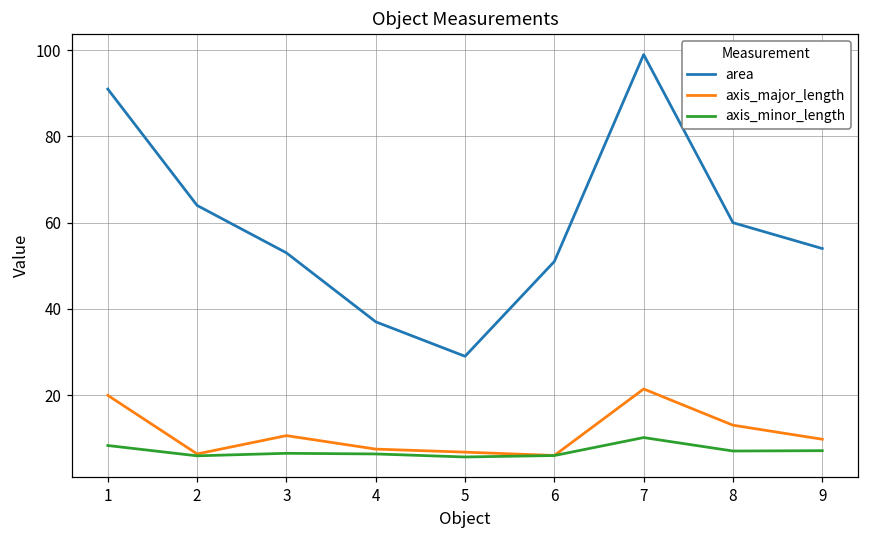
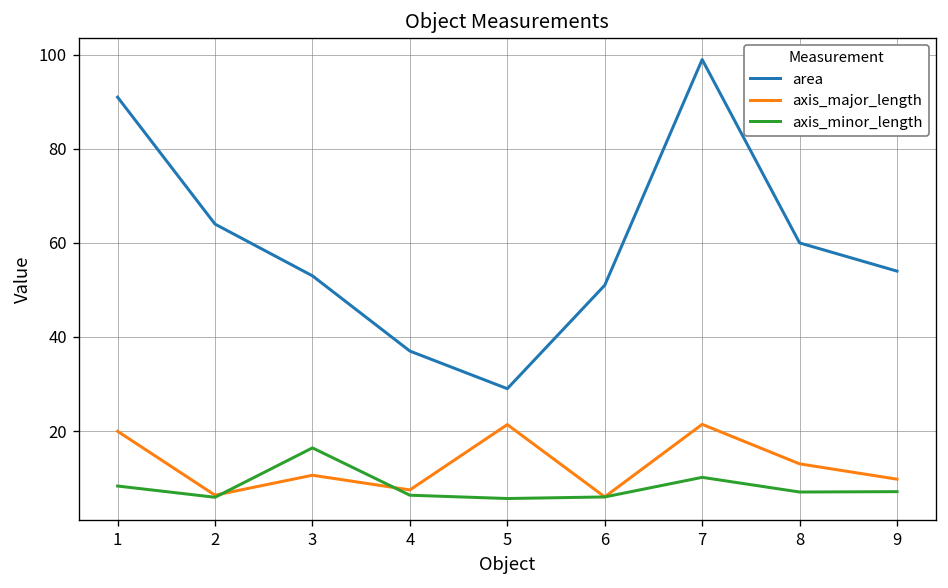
  {
    "area": {
      "1": 91,
      "2": 64,
      "3": 53,
      "4": 37,
      "5": 29,
      "6": 51,
      "7": 99,
      "8": 60,
      "9": 54
    },
    "axis_major_length": {
      "1": 20,
      "3": 11,
      "4": 7,
-     "5": 7,
+     "5": 21,
      "7": 21,
      "8": 13,
      "9": 10
    },
    "axis_minor_length": {
      "1": 8,
-     "3": 6,
+     "3": 16,
      "4": 6,
      "5": 6,
      "7": 10,
      "8": 7,
      "9": 7
    }
  }
